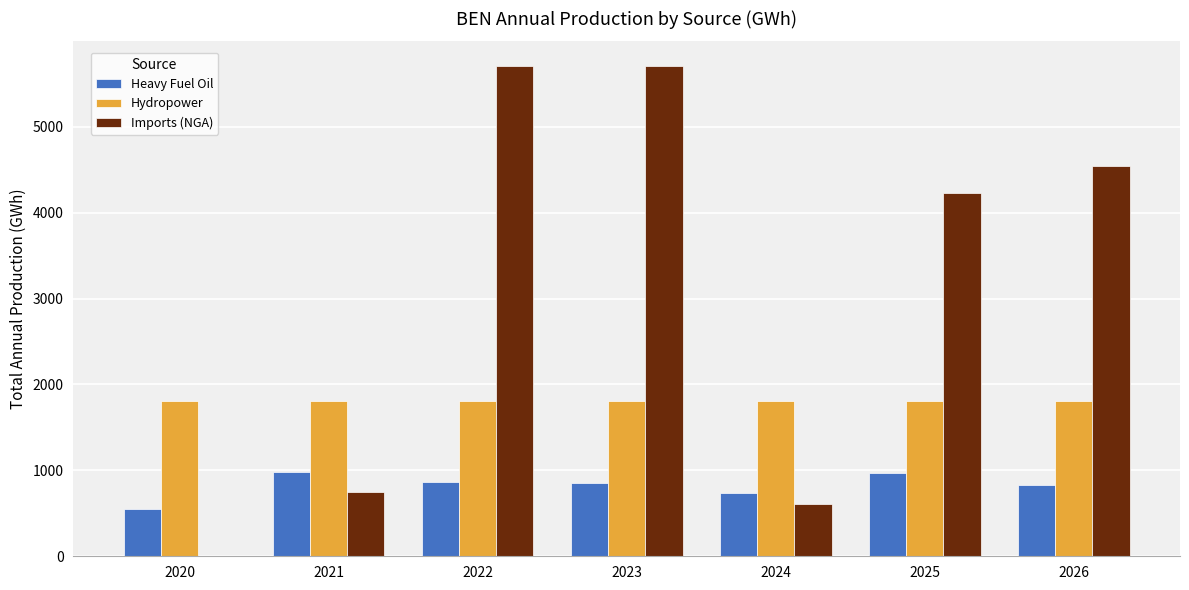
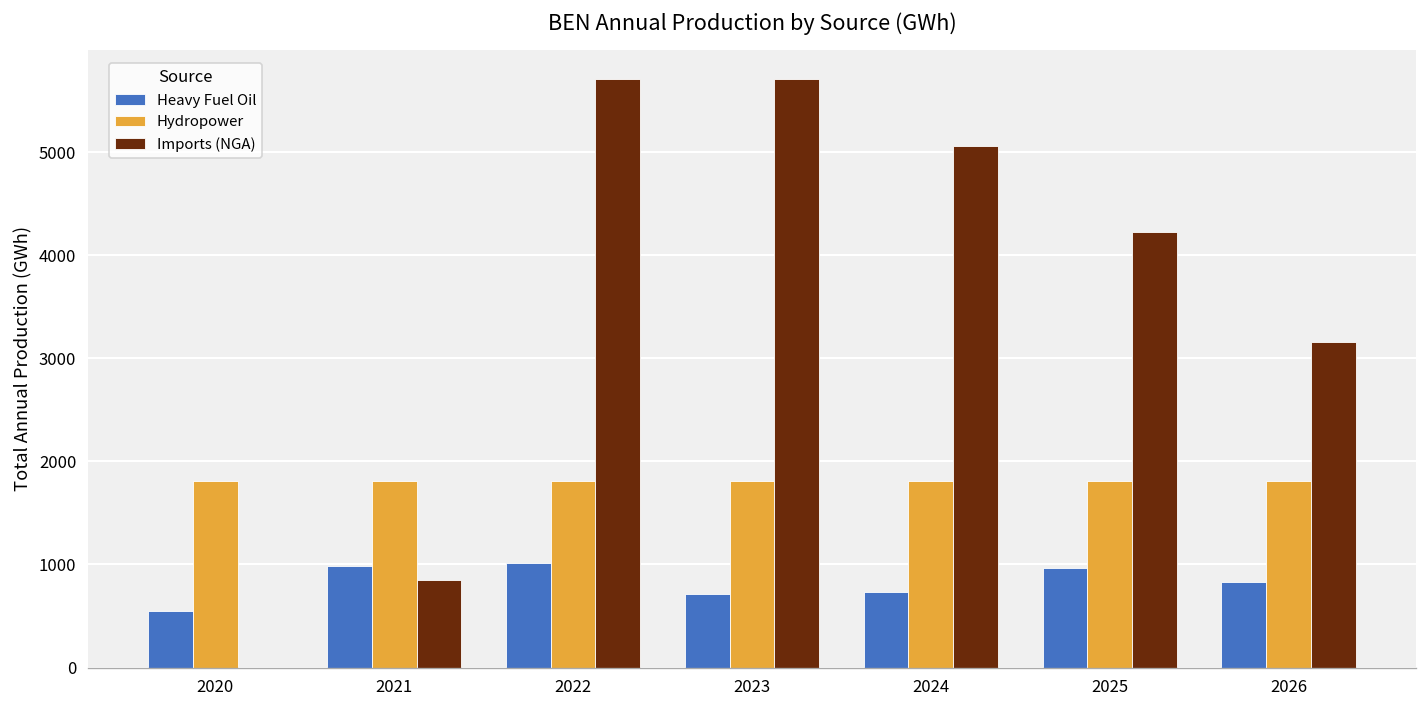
  {
    "Heavy Fuel Oil": {
      "2020": 500,
      "2021": 1000,
-     "2022": 900,
-     "2023": 900,
+     "2022": 1000,
+     "2023": 700,
      "2024": 700,
      "2025": 1000,
      "2026": 800
    },
    "Hydropower": {
      "2020": 1800,
      "2021": 1800,
      "2022": 1800,
      "2023": 1800,
      "2024": 1800,
      "2025": 1800,
      "2026": 1800
    },
    "Imports (NGA)": {
      "2020": 0,
-     "2021": 700,
+     "2021": 900,
      "2022": 5700,
      "2023": 5700,
-     "2024": 600,
+     "2024": 5100,
      "2025": 4200,
-     "2026": 4500
+     "2026": 3200
    }
  }
